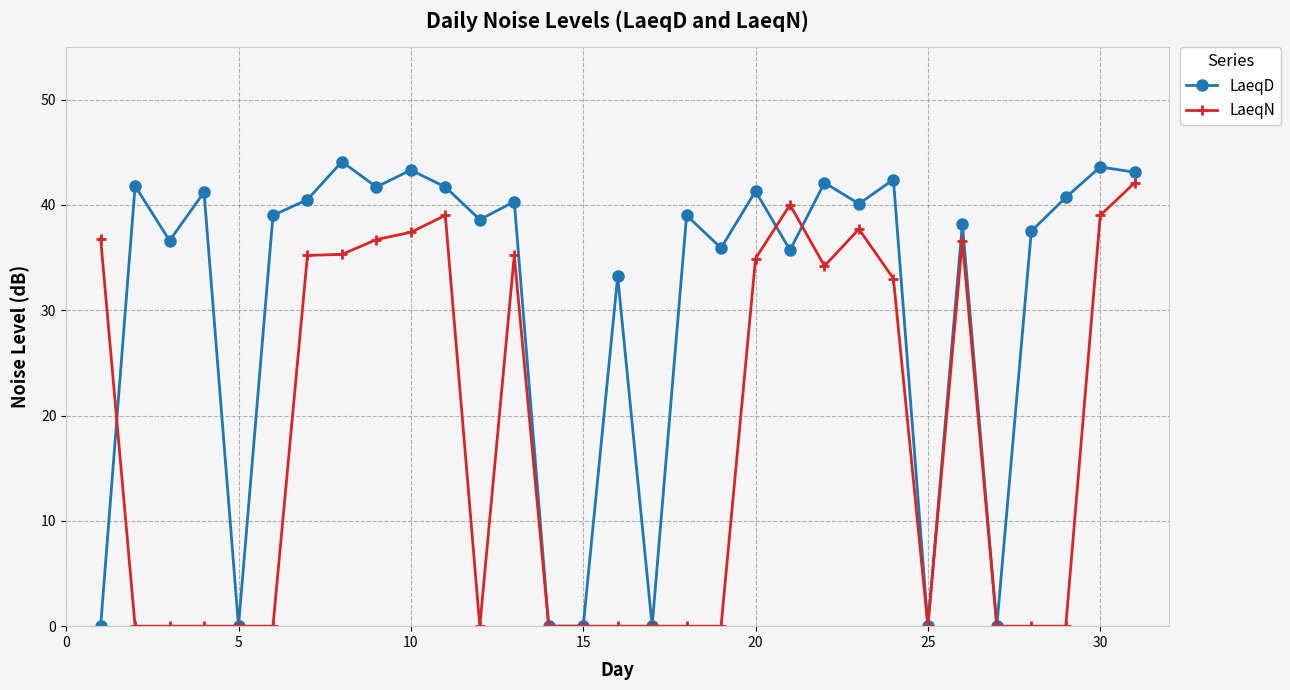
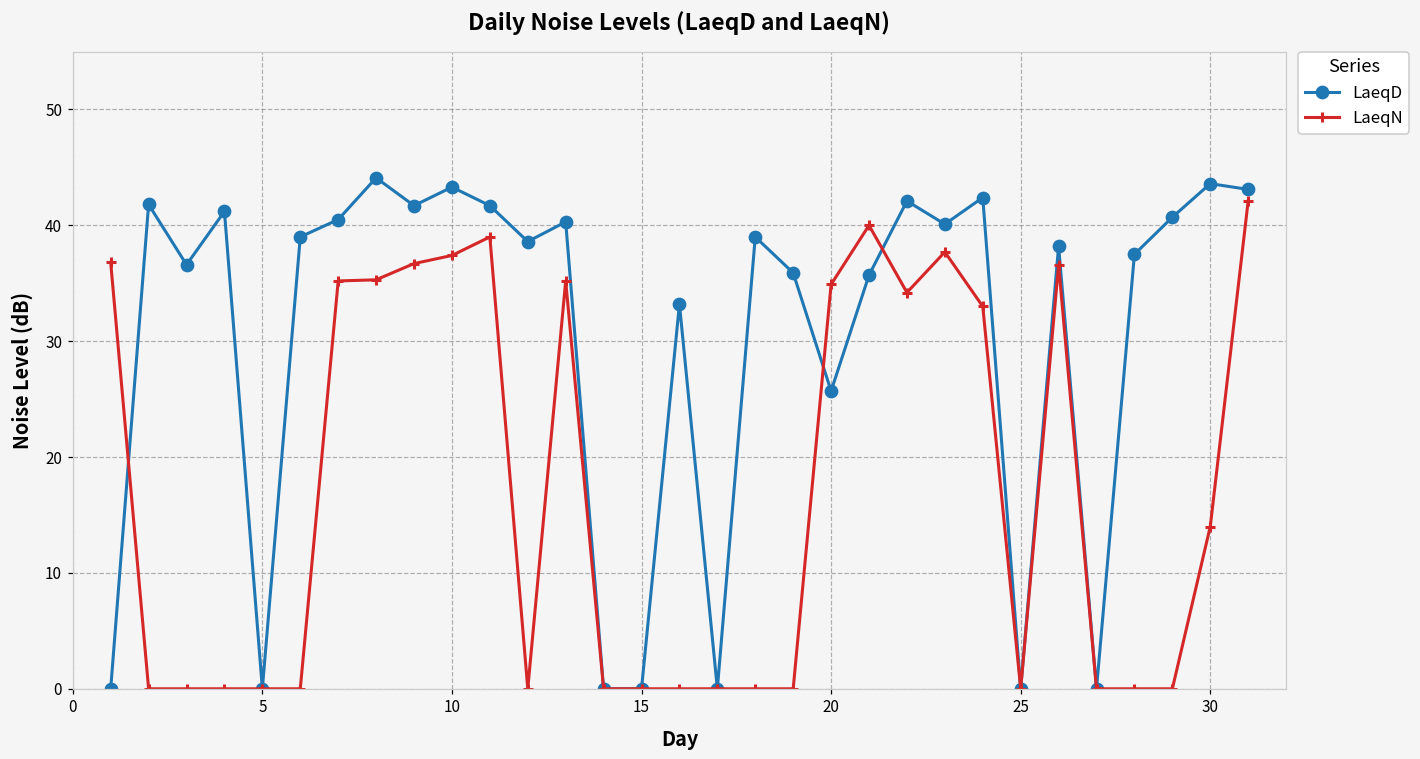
  {
    "LaeqD": {
      "10": 43.3,
-     "20": 41.3,
+     "20": 25.7,
      "30": 43.6
    },
    "LaeqN": {
      "10": 37.4,
      "20": 35,
-     "30": 39
+     "30": 14
    }
  }
